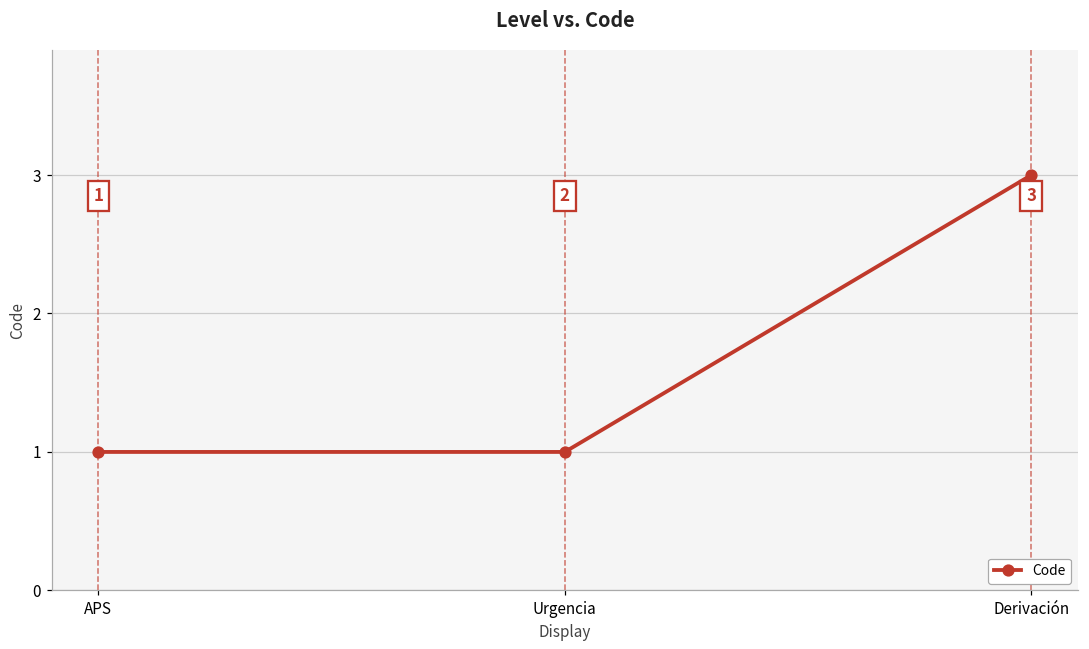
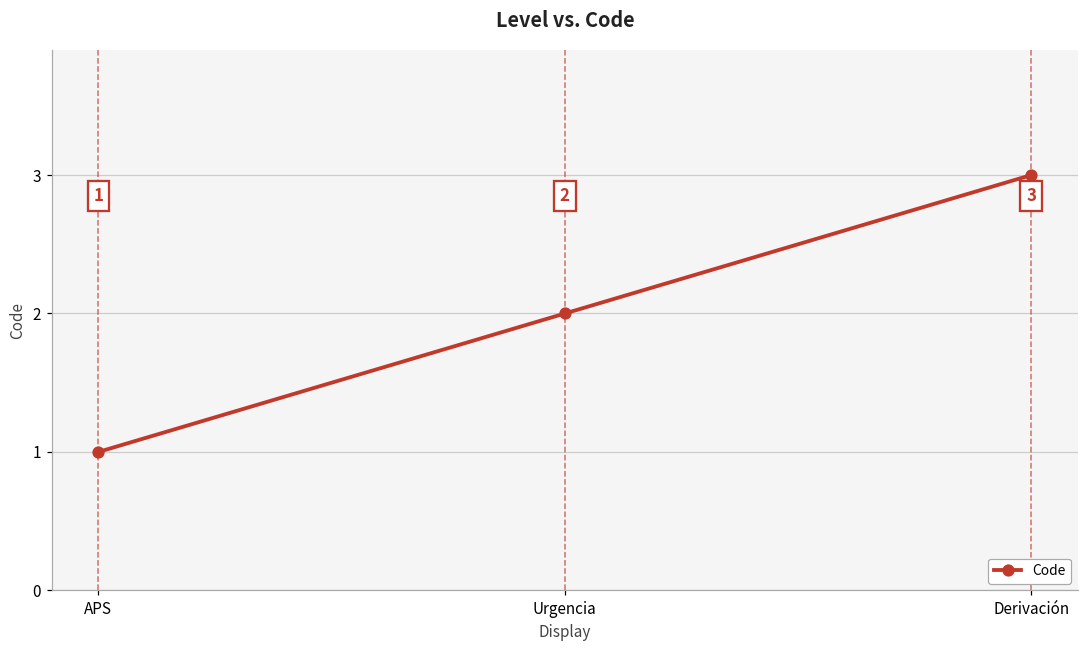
  {
    "APS": 1,
-   "Urgencia": 1
+   "Urgencia": 2
  }
